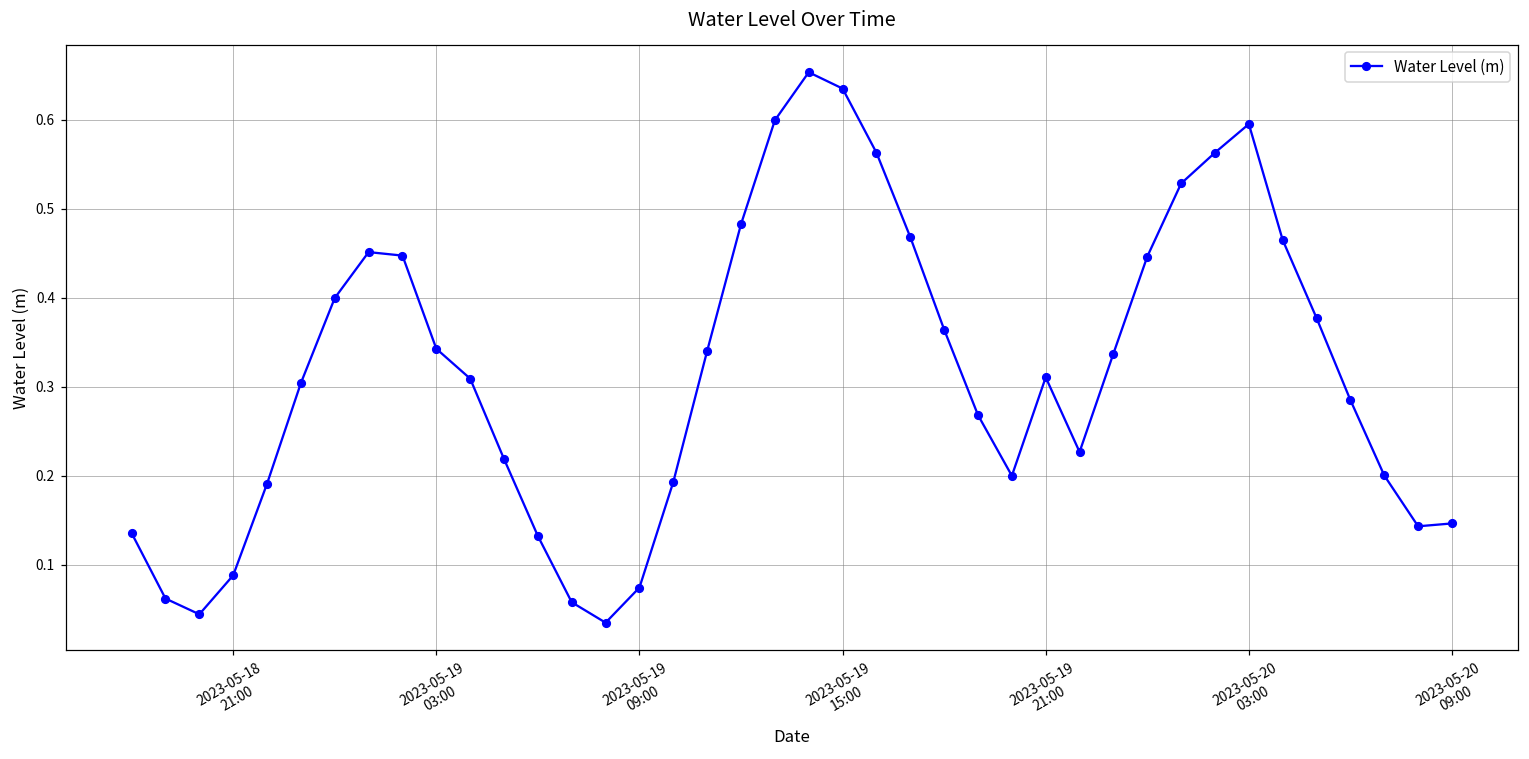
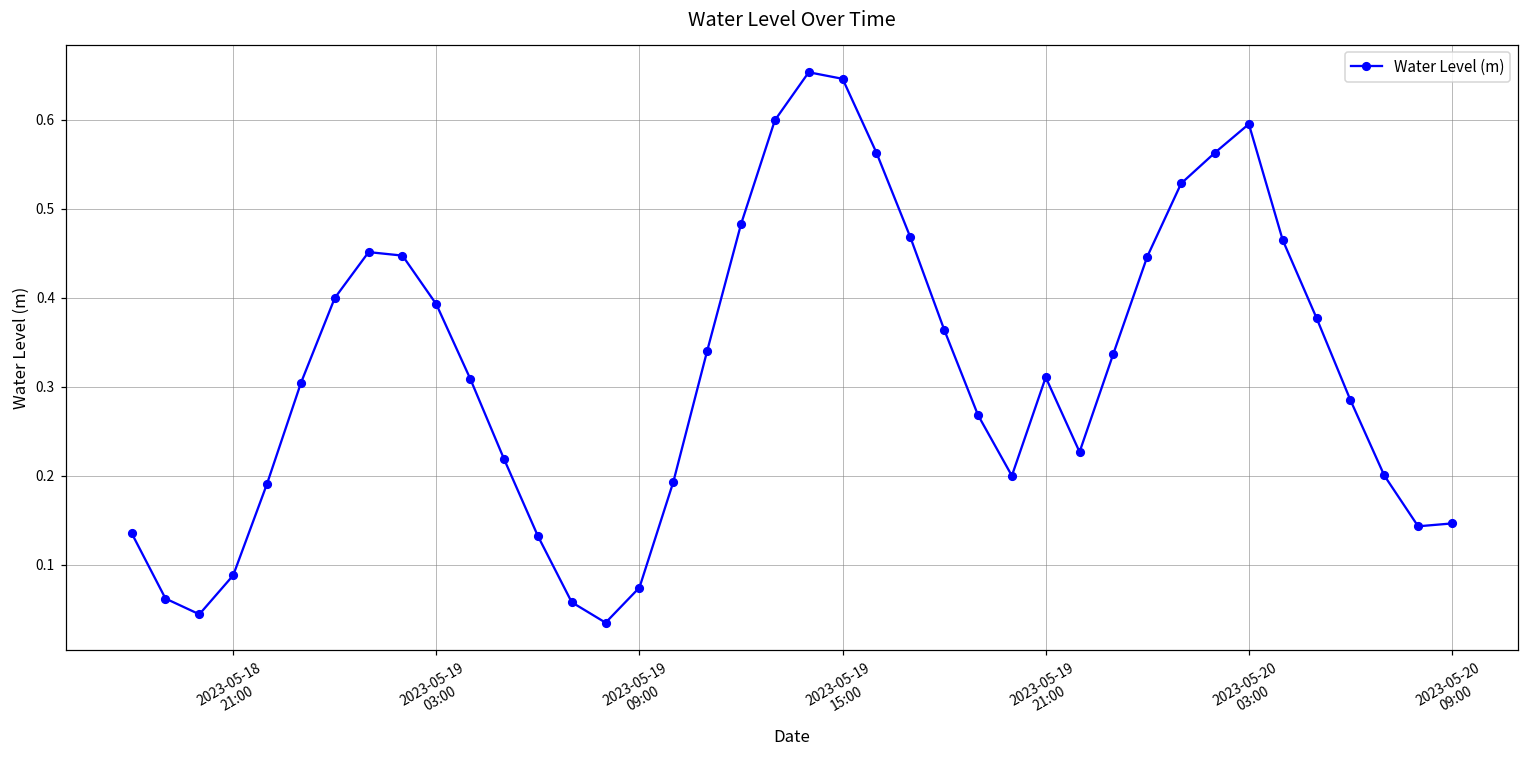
  {
    "2023-05-18 21:00": 0.09,
-   "2023-05-19 03:00": 0.34,
+   "2023-05-19 03:00": 0.39,
    "2023-05-19 09:00": 0.07,
-   "2023-05-19 15:00": 0.63,
+   "2023-05-19 15:00": 0.65,
    "2023-05-19 21:00": 0.31,
    "2023-05-20 03:00": 0.59,
    "2023-05-20 09:00": 0.15
  }
